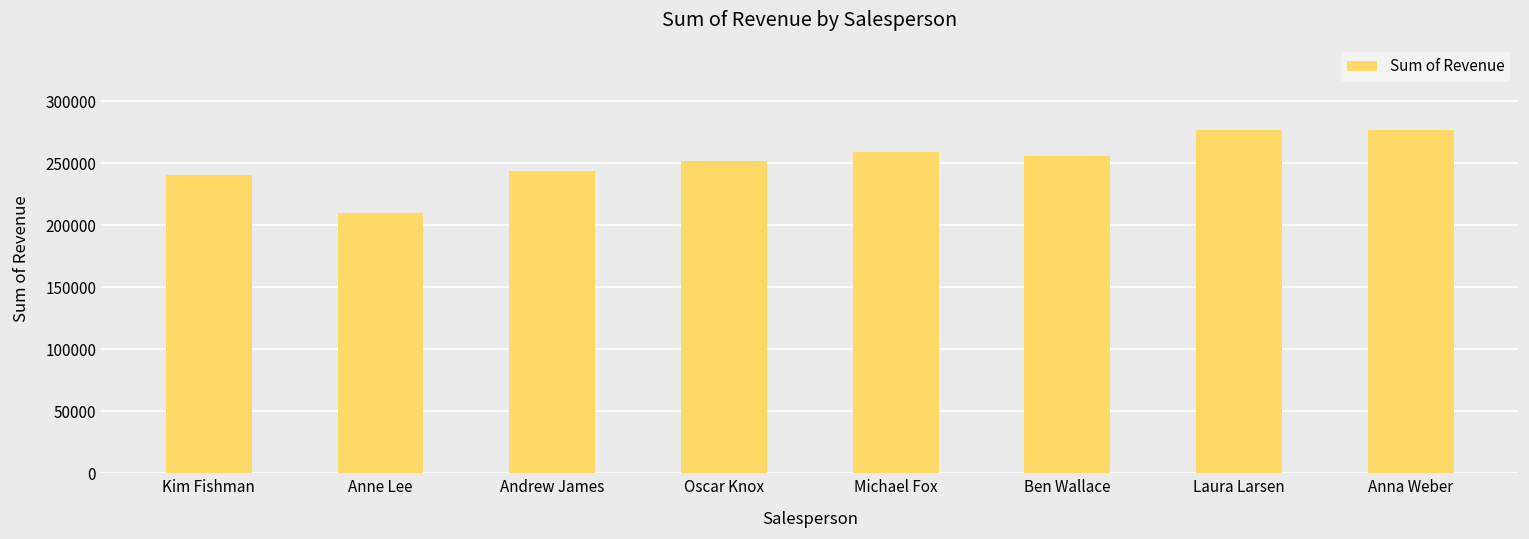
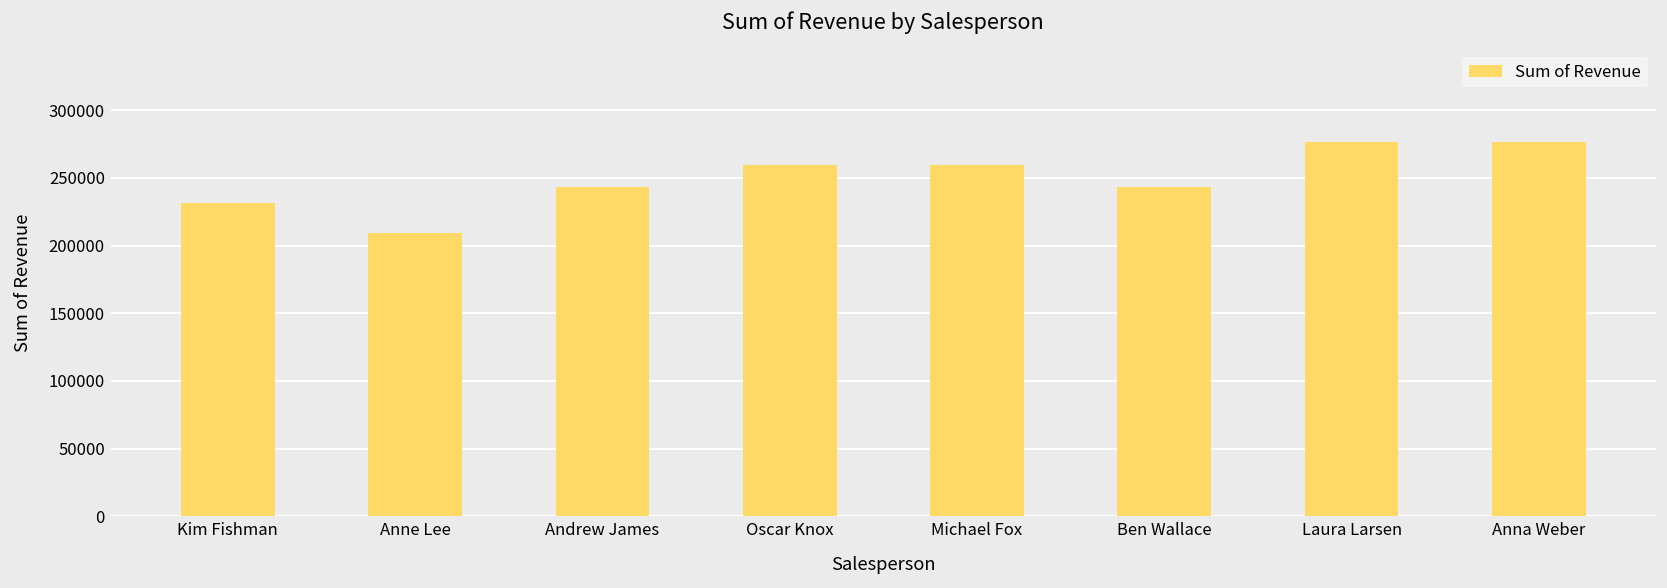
  {
-   "Kim Fishman": 240000,
+   "Kim Fishman": 232000,
    "Anne Lee": 209000,
    "Andrew James": 244000,
-   "Oscar Knox": 252000,
+   "Oscar Knox": 259000,
    "Michael Fox": 259000,
-   "Ben Wallace": 256000,
+   "Ben Wallace": 244000,
    "Laura Larsen": 276000,
    "Anna Weber": 276000
  }
